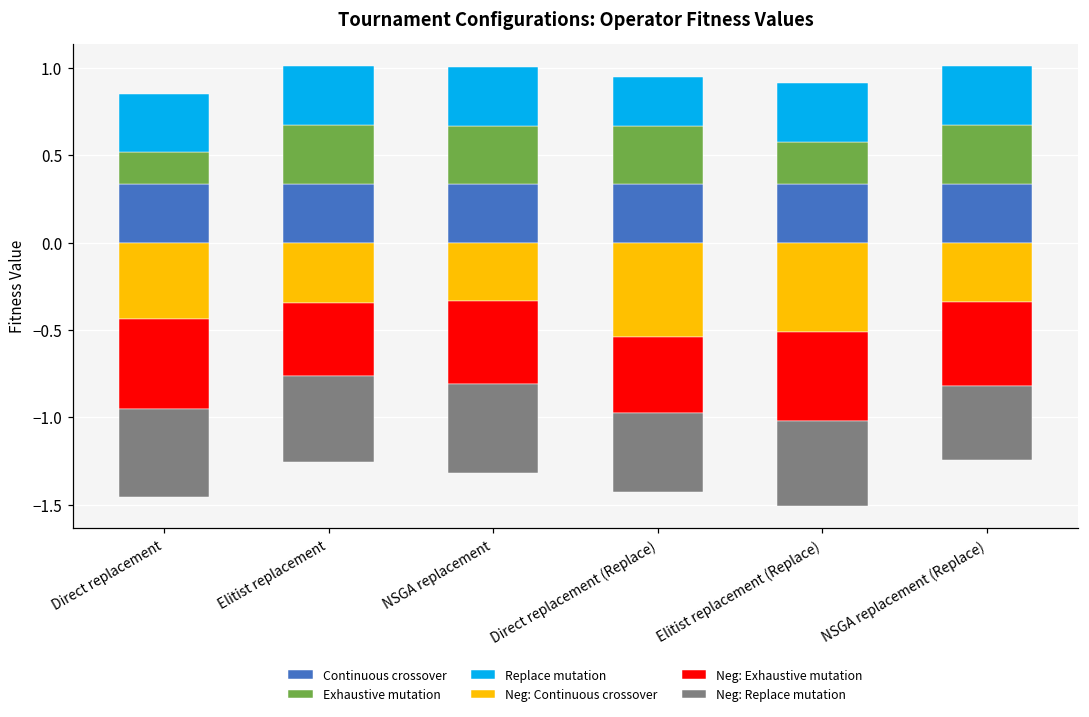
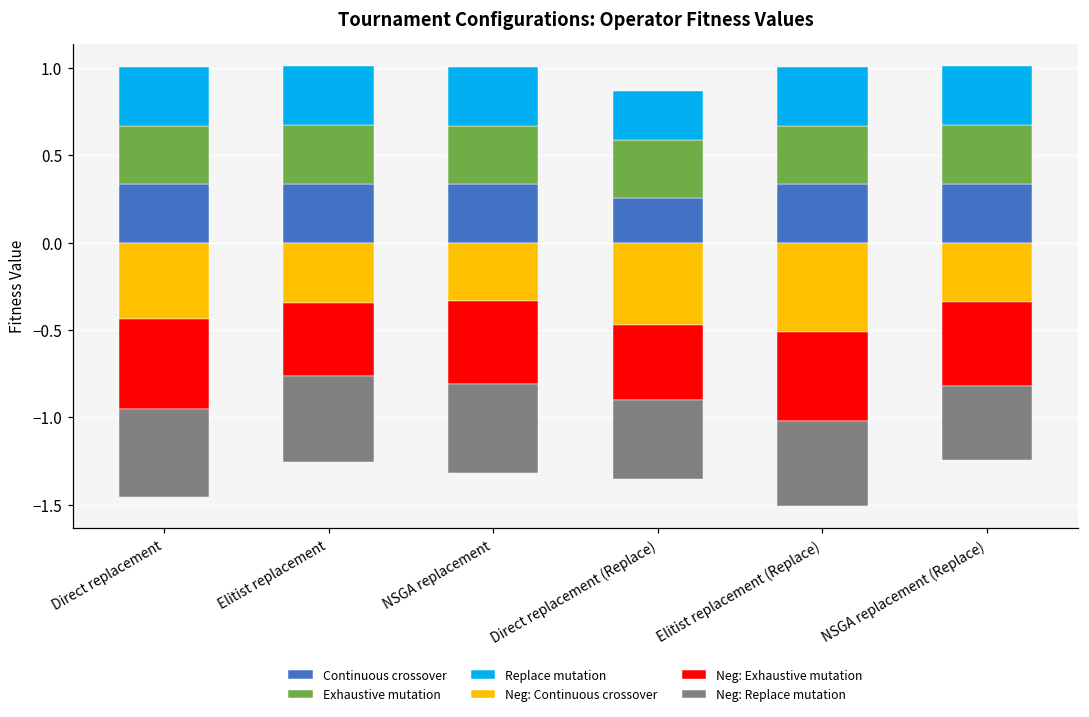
  {
    "Continuous crossover": {
      "Direct replacement": 0.33,
      "Elitist replacement": 0.33,
      "NSGA replacement": 0.33,
-     "Direct replacement (Replace)": 0.33,
+     "Direct replacement (Replace)": 0.25,
      "Elitist replacement (Replace)": 0.34,
      "NSGA replacement (Replace)": 0.34
    },
    "Exhaustive mutation": {
-     "Direct replacement": 0.18,
+     "Direct replacement": 0.34,
      "Elitist replacement": 0.34,
      "NSGA replacement": 0.33,
      "Direct replacement (Replace)": 0.33,
-     "Elitist replacement (Replace)": 0.24,
+     "Elitist replacement (Replace)": 0.33,
      "NSGA replacement (Replace)": 0.34
    },
    "Replace mutation": {
      "Direct replacement": 0.33,
      "Elitist replacement": 0.34,
      "NSGA replacement": 0.34,
      "Direct replacement (Replace)": 0.28,
      "Elitist replacement (Replace)": 0.34,
      "NSGA replacement (Replace)": 0.34
    },
    "Neg: Continuous crossover": {
      "Direct replacement": -0.44,
      "Elitist replacement": -0.34,
      "NSGA replacement": -0.34,
-     "Direct replacement (Replace)": -0.54,
+     "Direct replacement (Replace)": -0.47,
      "Elitist replacement (Replace)": -0.51,
      "NSGA replacement (Replace)": -0.34
    },
    "Neg: Exhaustive mutation": {
      "Direct replacement": -0.51,
      "Elitist replacement": -0.42,
      "NSGA replacement": -0.47,
      "Direct replacement (Replace)": -0.43,
      "Elitist replacement (Replace)": -0.51,
      "NSGA replacement (Replace)": -0.48
    },
    "Neg: Replace mutation": {
      "Direct replacement": -0.50,
      "Elitist replacement": -0.50,
      "NSGA replacement": -0.51,
      "Direct replacement (Replace)": -0.45,
      "Elitist replacement (Replace)": -0.49,
      "NSGA replacement (Replace)": -0.43
    }
  }
